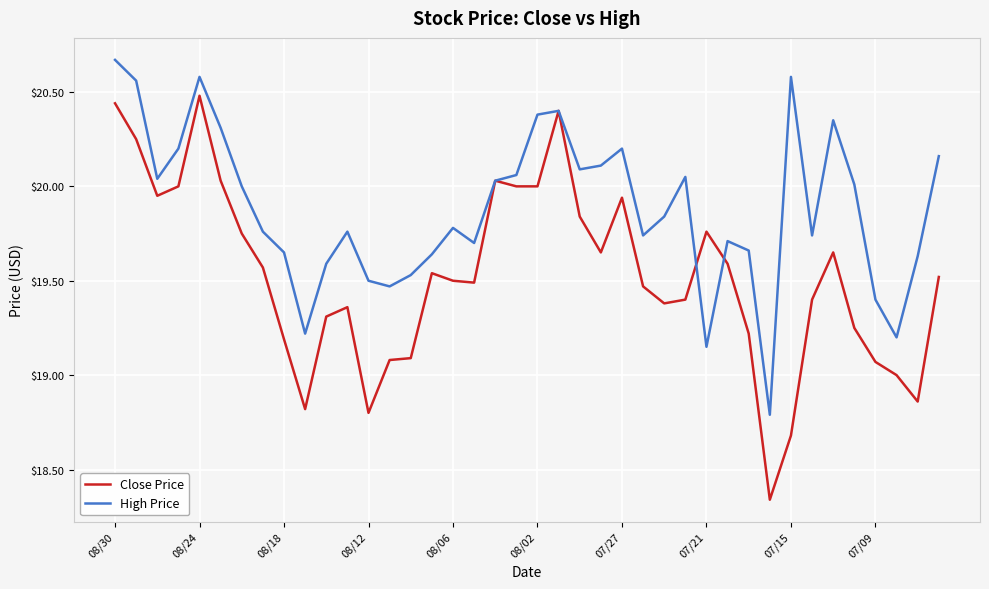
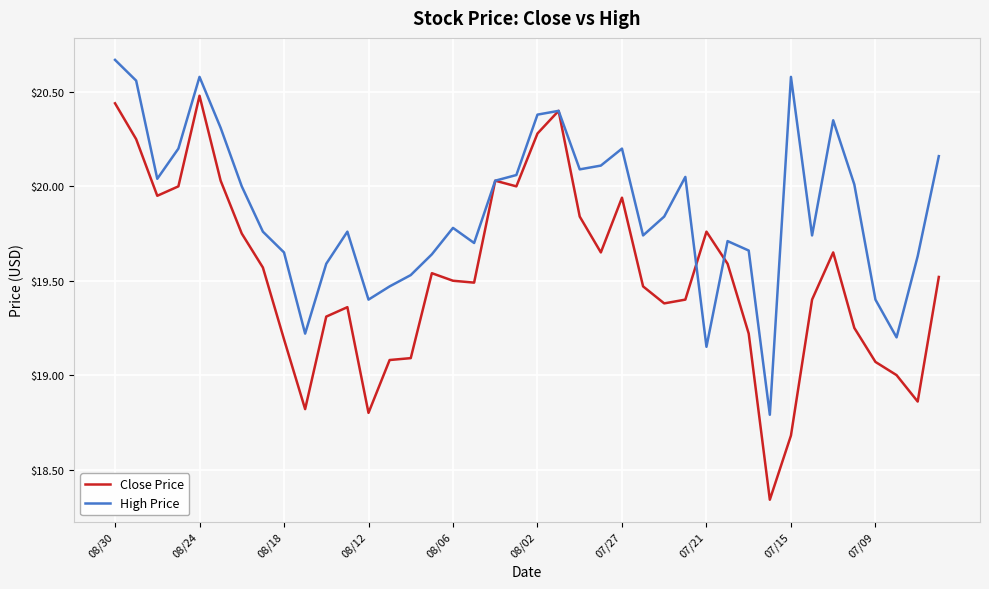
  {
    "Close Price": {
      "08/30": "$20.44",
      "08/24": "$20.48",
      "08/18": "$19.19",
      "08/12": "$18.80",
      "08/06": "$19.50",
-     "08/02": "$20.00",
+     "08/02": "$20.28",
      "07/27": "$19.94",
      "07/21": "$19.76",
      "07/15": "$18.68",
      "07/09": "$19.07"
    },
    "High Price": {
      "08/30": "$20.67",
      "08/24": "$20.58",
      "08/18": "$19.65",
-     "08/12": "$19.5",
+     "08/12": "$19.4",
      "08/06": "$19.78",
      "08/02": "$20.38",
      "07/27": "$20.2",
      "07/21": "$19.15",
      "07/15": "$20.58",
      "07/09": "$19.4"
    }
  }
